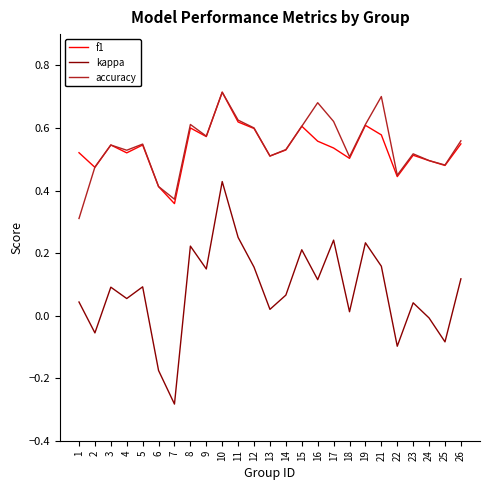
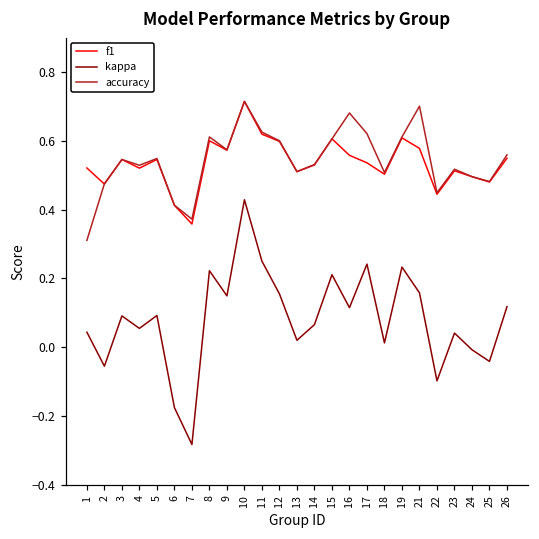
  {
    "f1": {
      "1": 0.52,
      "4": 0.52,
      "7": 0.36,
      "8": 0.60,
      "16": 0.56,
      "17": 0.54,
      "21": 0.58,
      "26": 0.55
    },
    "kappa": {
      "1": 0.04,
      "2": -0.06,
      "3": 0.09,
      "4": 0.05,
      "5": 0.09,
      "6": -0.18,
      "7": -0.28,
      "8": 0.22,
      "9": 0.15,
      "10": 0.43,
      "11": 0.25,
      "12": 0.15,
      "13": 0.02,
      "14": 0.07,
      "15": 0.21,
      "16": 0.11,
      "17": 0.24,
      "18": 0.01,
      "19": 0.23,
      "21": 0.16,
      "22": -0.10,
      "23": 0.04,
      "24": -0.01,
-     "25": -0.08,
+     "25": -0.04,
      "26": 0.12
    },
    "accuracy": {
      "1": 0.31,
      "4": 0.53,
      "7": 0.37,
      "8": 0.61,
      "16": 0.68,
      "17": 0.62,
      "21": 0.70,
      "26": 0.56
    }
  }
